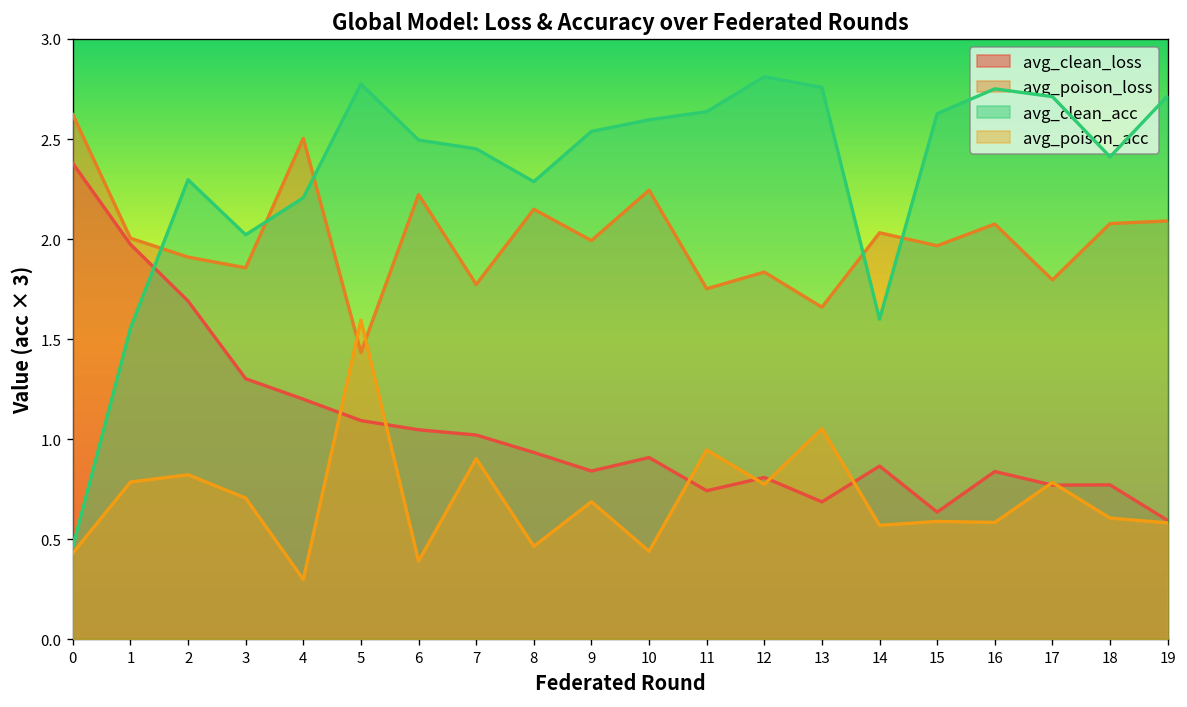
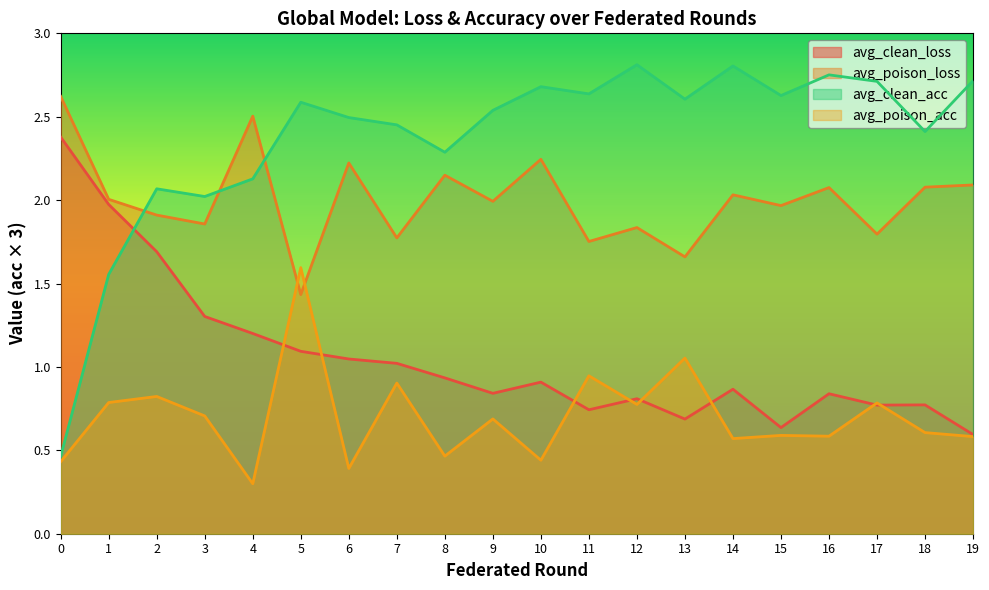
  {
    "avg_clean_acc": {
      "0": 0.46,
      "1": 1.55,
-     "2": 2.30,
+     "2": 2.07,
      "3": 2.02,
-     "4": 2.21,
-     "5": 2.77,
+     "4": 2.13,
+     "5": 2.59,
      "6": 2.50,
      "7": 2.45,
      "8": 2.29,
      "9": 2.54,
-     "10": 2.60,
+     "10": 2.68,
      "11": 2.64,
      "12": 2.81,
-     "13": 2.76,
-     "14": 1.60,
+     "13": 2.61,
+     "14": 2.80,
      "15": 2.63,
      "18": 2.41,
      "19": 2.72
    }
  }
